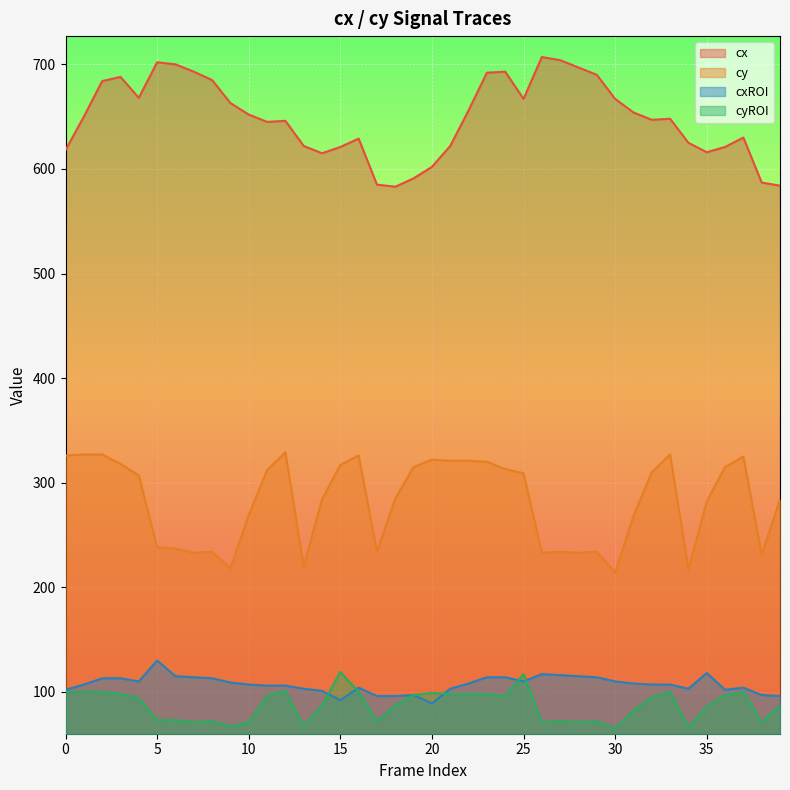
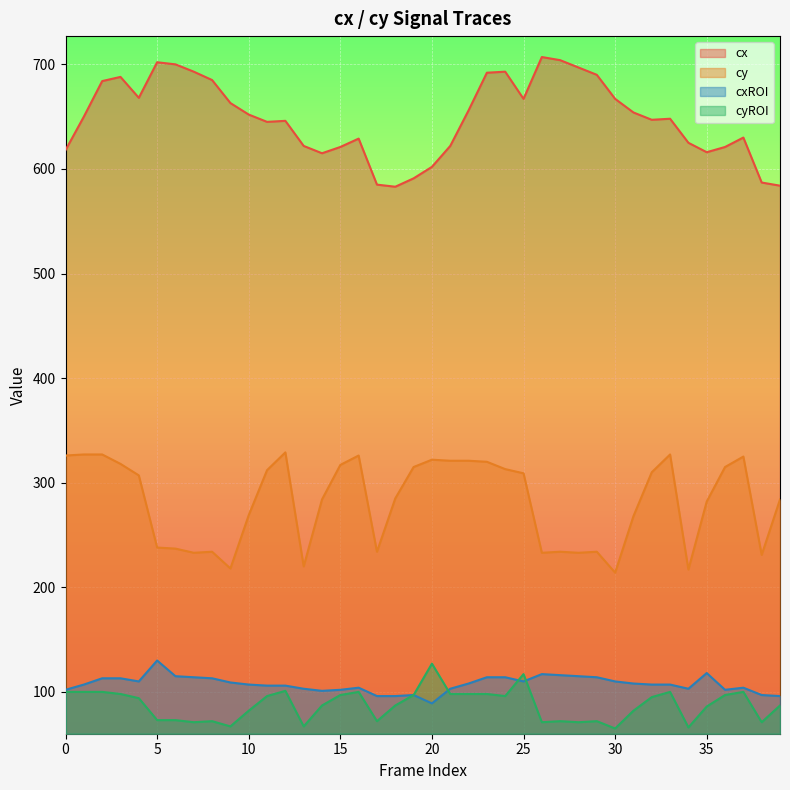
  {
    "cxROI": {
      "5": 130,
      "10": 107,
-     "15": 92,
+     "15": 102,
      "20": 89,
      "25": 110,
      "30": 110,
      "35": 118
    },
    "cyROI": {
      "5": 73,
-     "10": 71,
-     "15": 119,
-     "20": 99,
+     "10": 82,
+     "15": 97,
+     "20": 127,
      "25": 117,
      "30": 65,
      "35": 86
    }
  }
